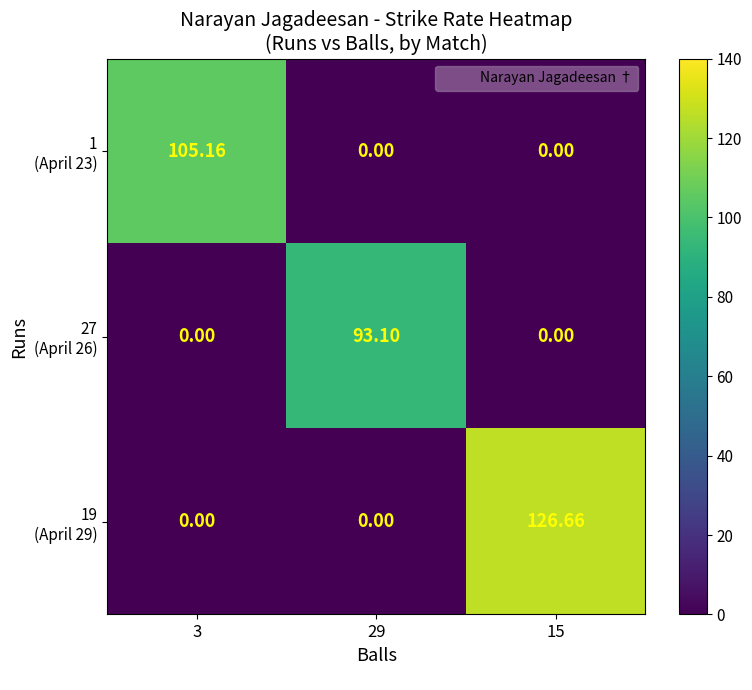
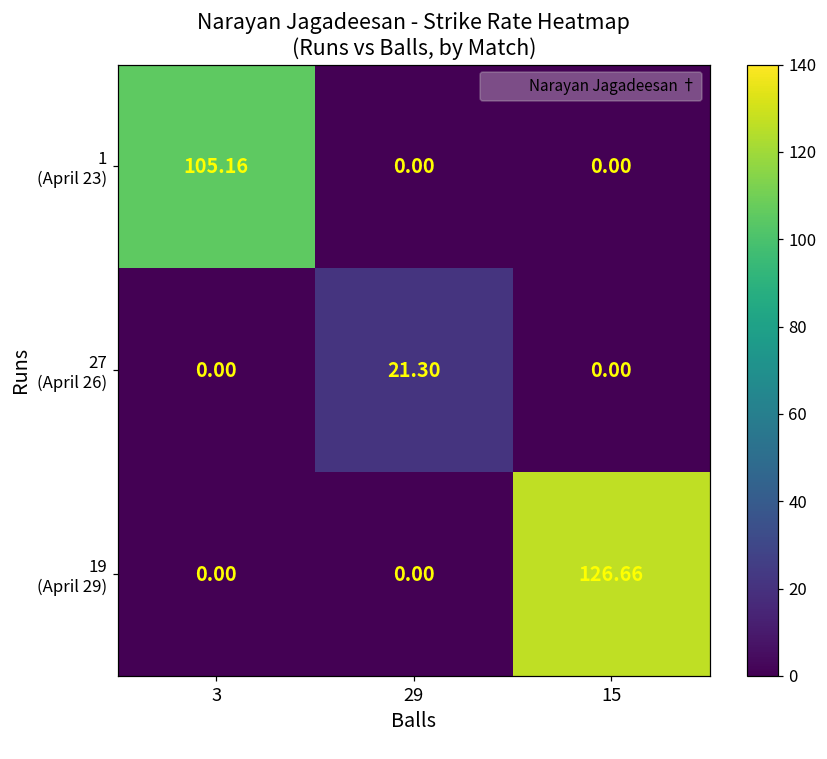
  {
    "1 (April 23)": {
      "3": 105.16,
      "29": 0.00,
      "15": 0.00
    },
    "27 (April 26)": {
      "3": 0.00,
-     "29": 93.10,
+     "29": 21.30,
      "15": 0.00
    },
    "19 (April 29)": {
      "3": 0.00,
      "29": 0.00,
      "15": 126.66
    }
  }
